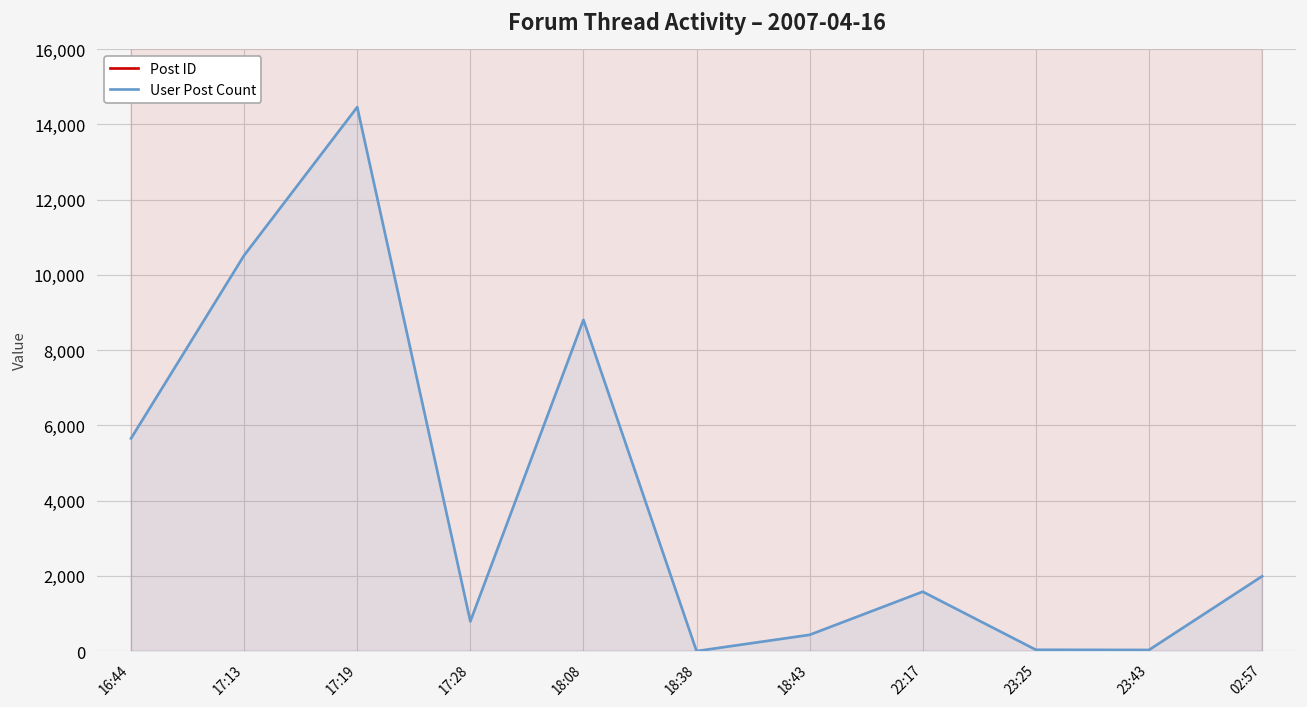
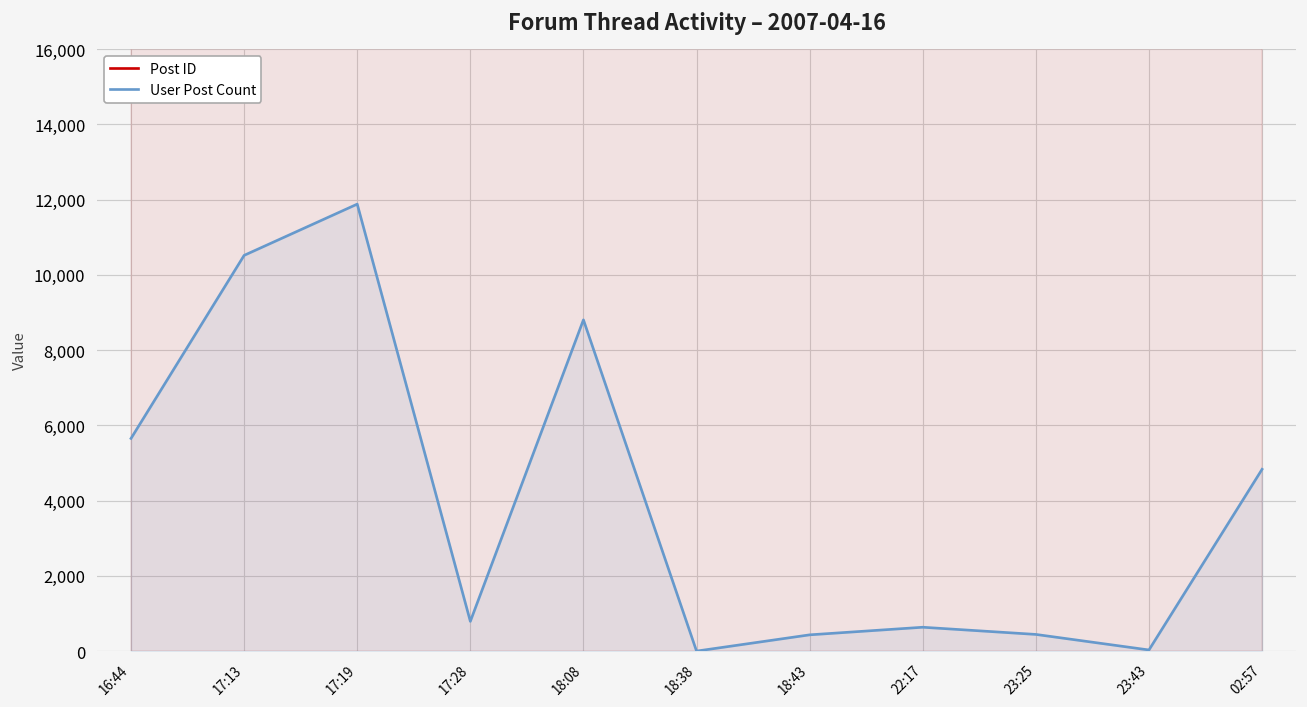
  {
    "User Post Count": {
      "16:44": "5,700",
      "17:13": "10,500",
-     "17:19": "14,500",
+     "17:19": "11,900",
      "17:28": "800",
      "18:08": "8,800",
      "18:38": "0",
      "18:43": "400",
-     "22:17": "1,600",
-     "23:25": "0",
+     "22:17": "600",
+     "23:25": "400",
      "23:43": "0",
-     "02:57": "2,000"
+     "02:57": "4,800"
    }
  }
